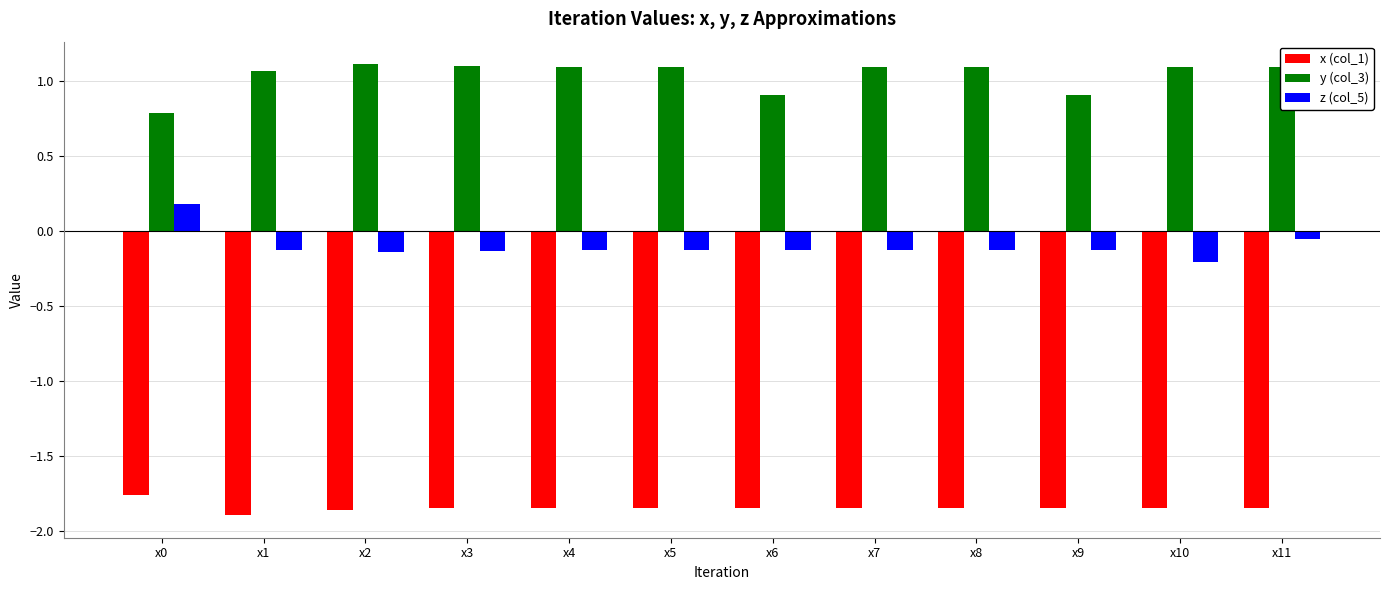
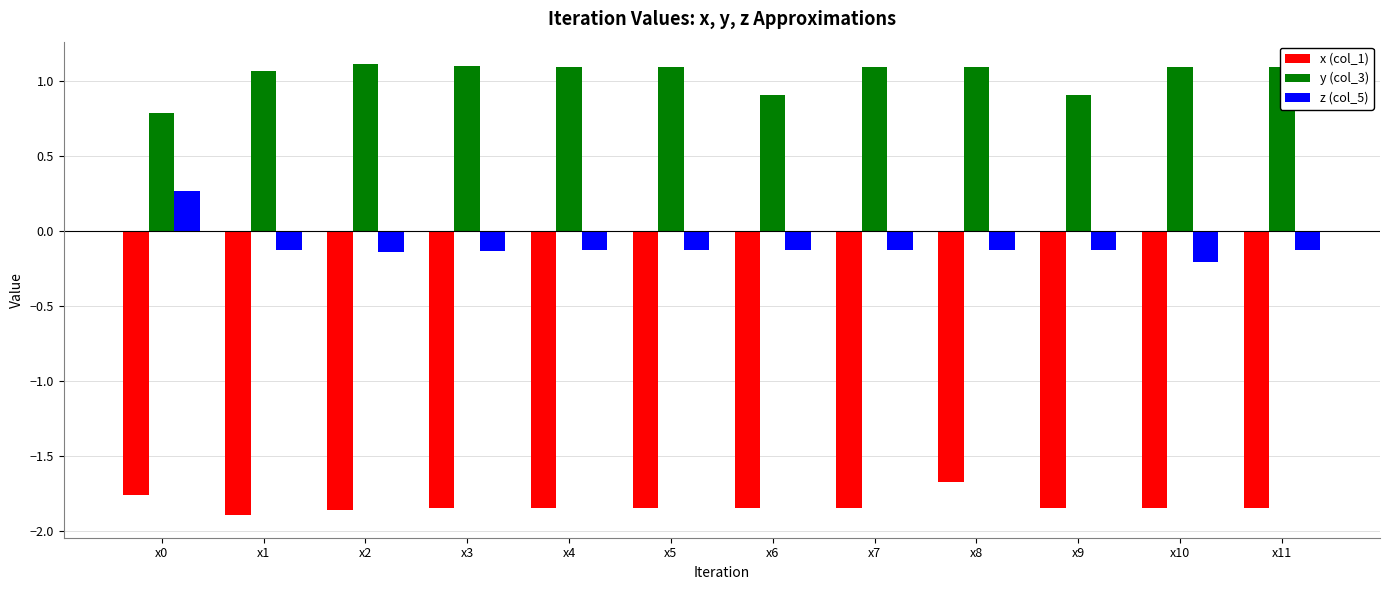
  {
    "x (col_1)": {
      "x0": -1.76,
      "x1": -1.89,
      "x2": -1.86,
      "x3": -1.85,
      "x4": -1.85,
      "x5": -1.85,
      "x6": -1.85,
      "x7": -1.85,
-     "x8": -1.85,
+     "x8": -1.67,
      "x9": -1.85,
      "x10": -1.85,
      "x11": -1.85
    },
    "y (col_3)": {
      "x0": 0.79,
      "x1": 1.07,
      "x2": 1.11,
      "x3": 1.10,
      "x4": 1.10,
      "x5": 1.10,
      "x6": 0.90,
      "x7": 1.10,
      "x8": 1.10,
      "x9": 0.91,
      "x10": 1.10
    },
    "z (col_5)": {
-     "x0": 0.18,
+     "x0": 0.27,
      "x1": -0.13,
      "x2": -0.14,
      "x3": -0.13,
      "x4": -0.13,
      "x5": -0.13,
      "x6": -0.13,
      "x7": -0.13,
      "x8": -0.13,
      "x9": -0.13,
      "x10": -0.21,
-     "x11": -0.05
+     "x11": -0.13
    }
  }
